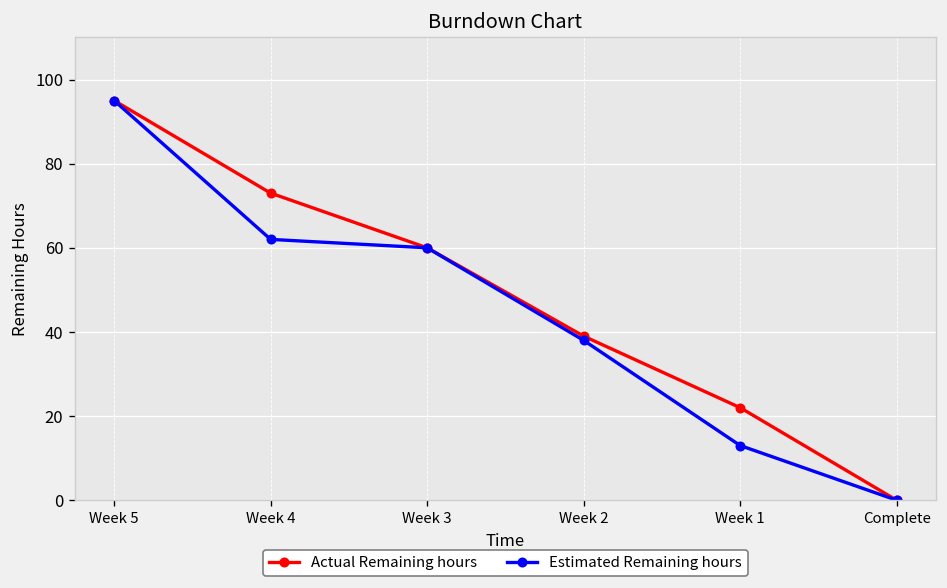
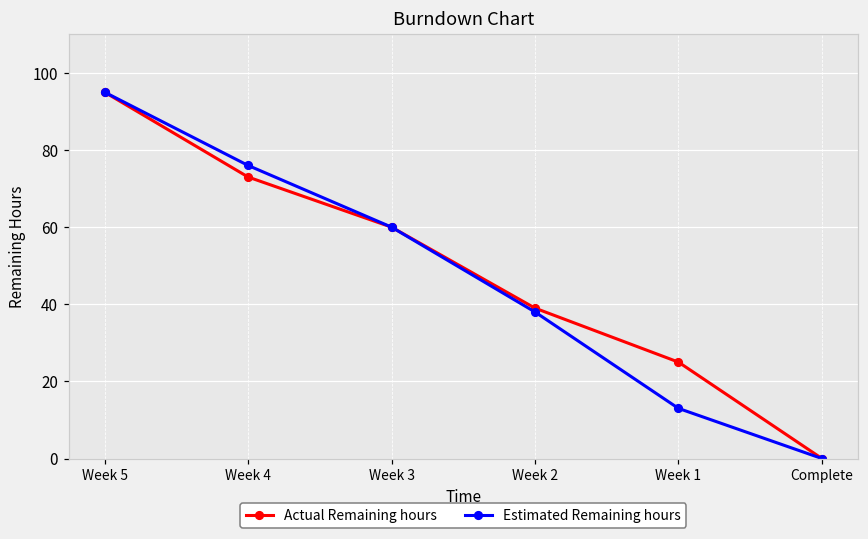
  {
    "Actual Remaining hours": {
      "Week 4": 73,
      "Week 2": 39,
-     "Week 1": 22
+     "Week 1": 25
    },
    "Estimated Remaining hours": {
-     "Week 4": 62,
+     "Week 4": 76,
      "Week 2": 38,
      "Week 1": 13
    }
  }
